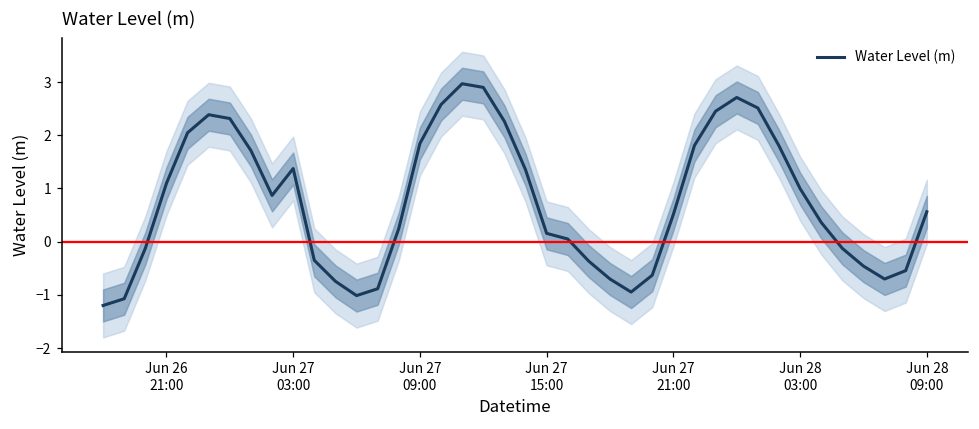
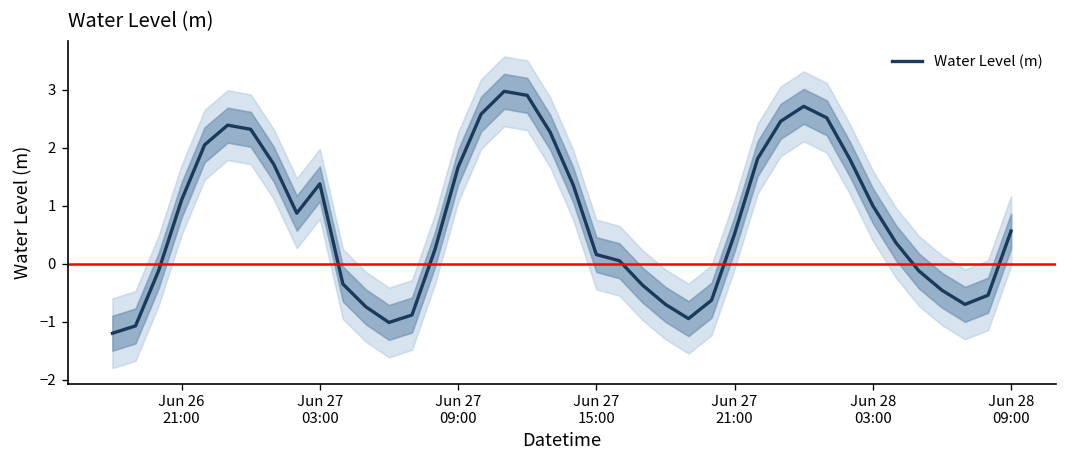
  {
    "Water Level (m)": {
      "Jun 26 21:00": 1.1,
      "Jun 27 03:00": 1.4,
-     "Jun 27 09:00": 1.8,
+     "Jun 27 09:00": 1.7,
      "Jun 27 15:00": 0.2,
      "Jun 27 21:00": 0.5,
      "Jun 28 03:00": 1.0,
      "Jun 28 09:00": 0.6
    }
  }
